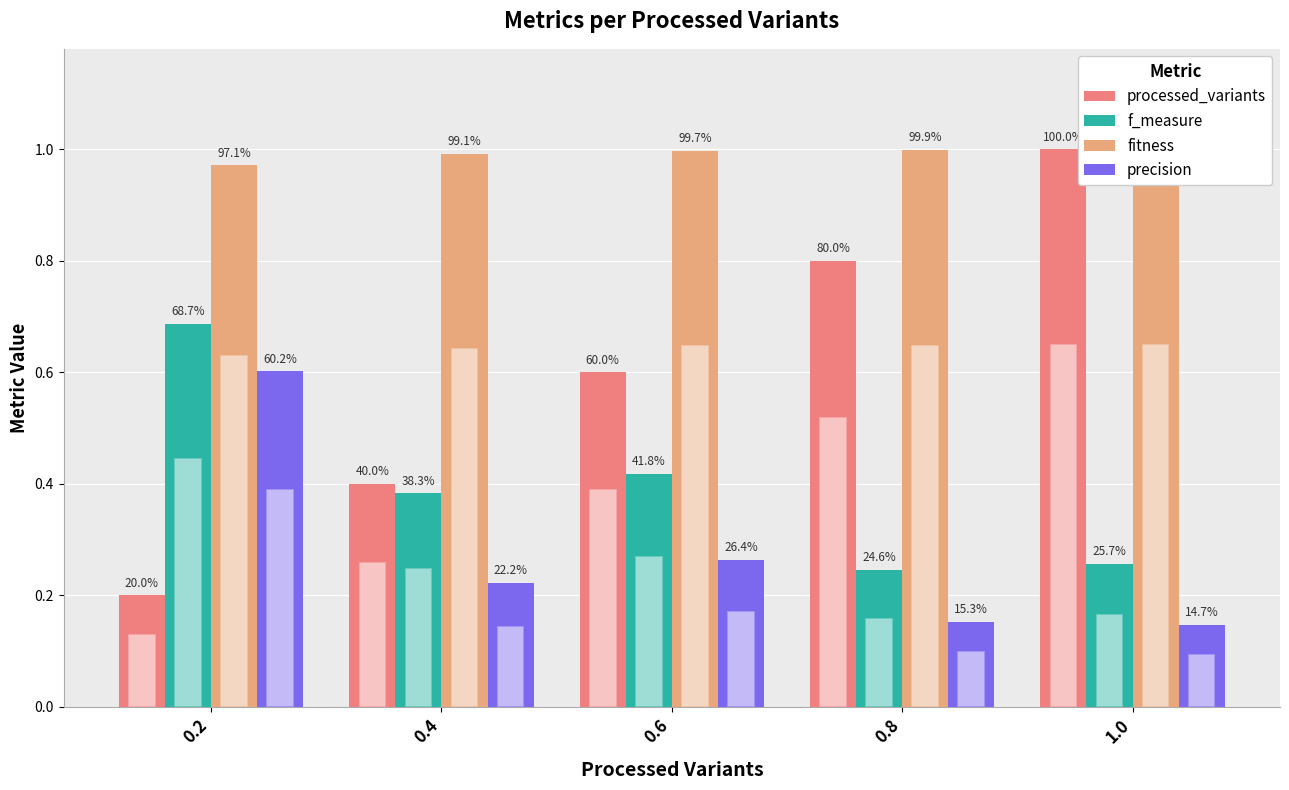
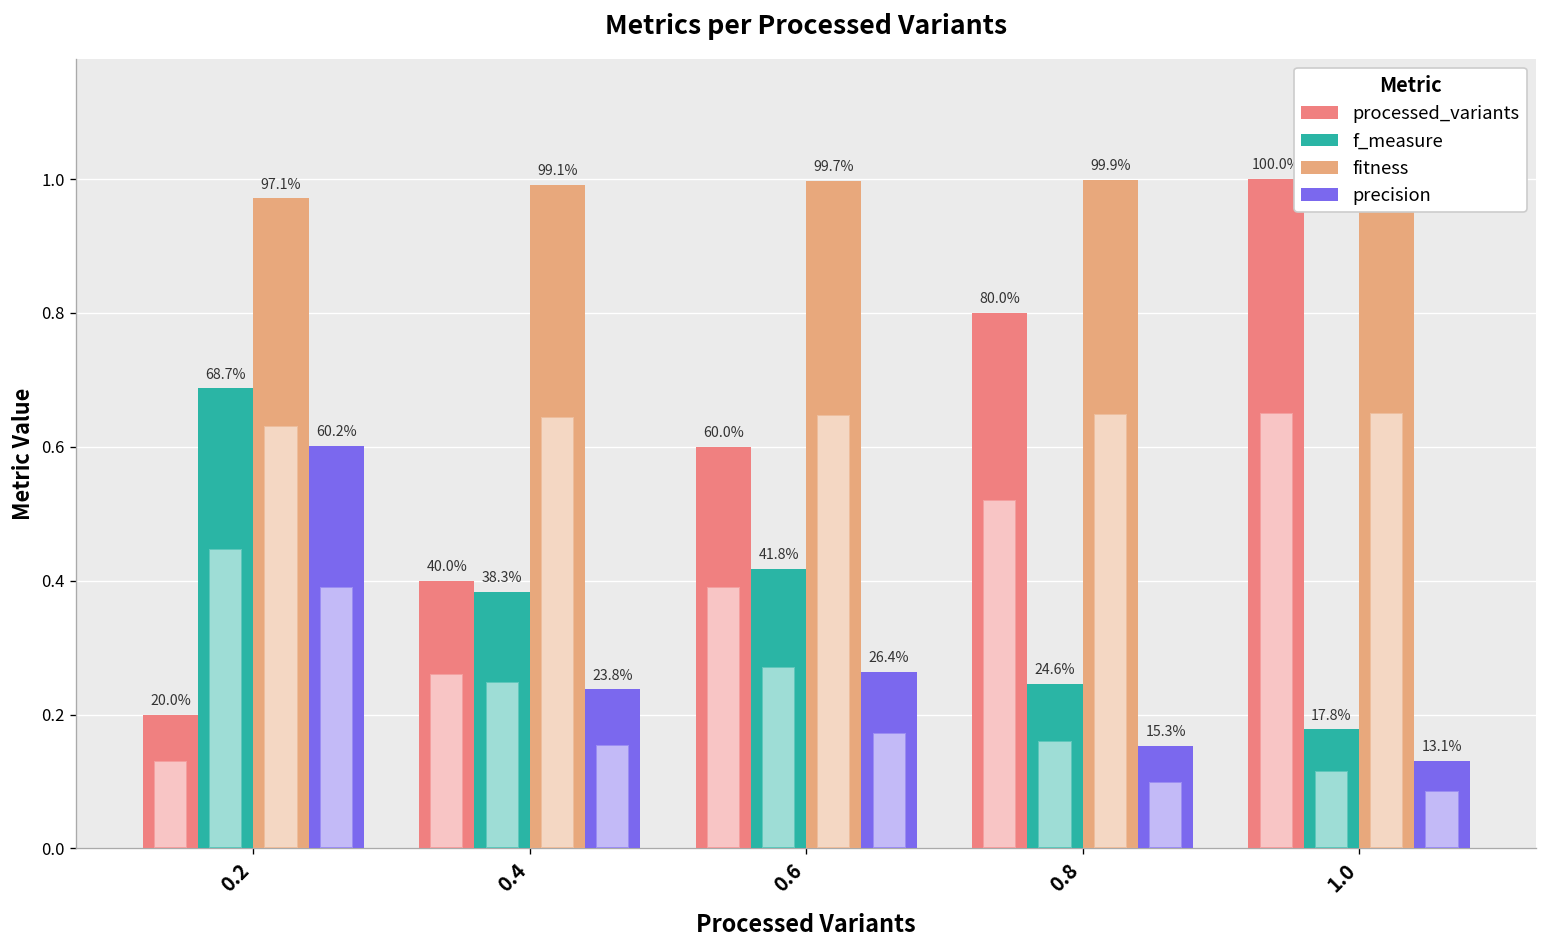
  {
    "f_measure": {
      "0.2": "68.7%",
      "0.4": "38.3%",
      "0.6": "41.8%",
      "0.8": "24.6%",
-     "1.0": "25.7%"
+     "1.0": "17.8%"
    },
    "precision": {
      "0.2": "60.2%",
-     "0.4": "22.2%",
+     "0.4": "23.8%",
      "0.6": "26.4%",
      "0.8": "15.3%",
-     "1.0": "14.7%"
+     "1.0": "13.1%"
    }
  }
